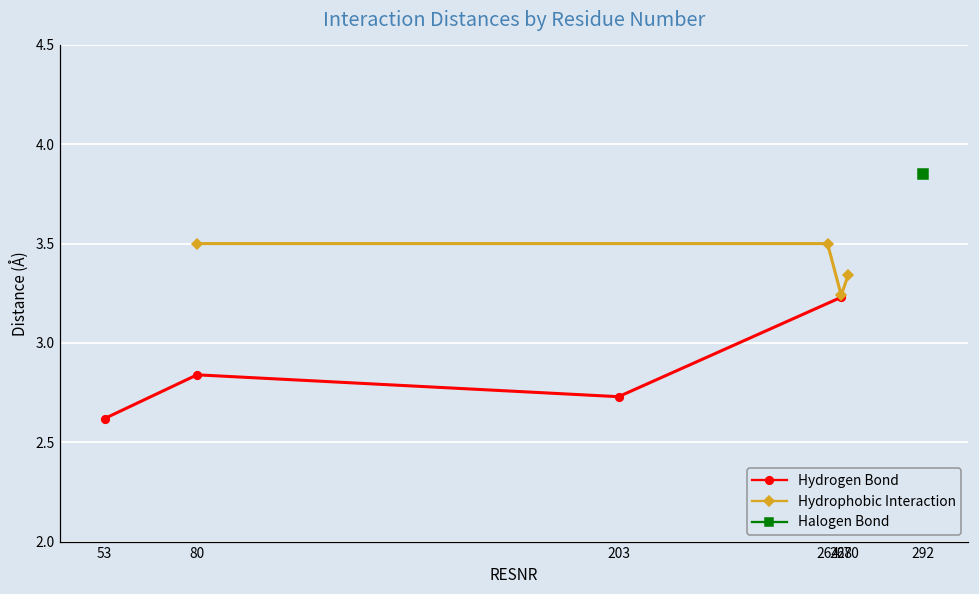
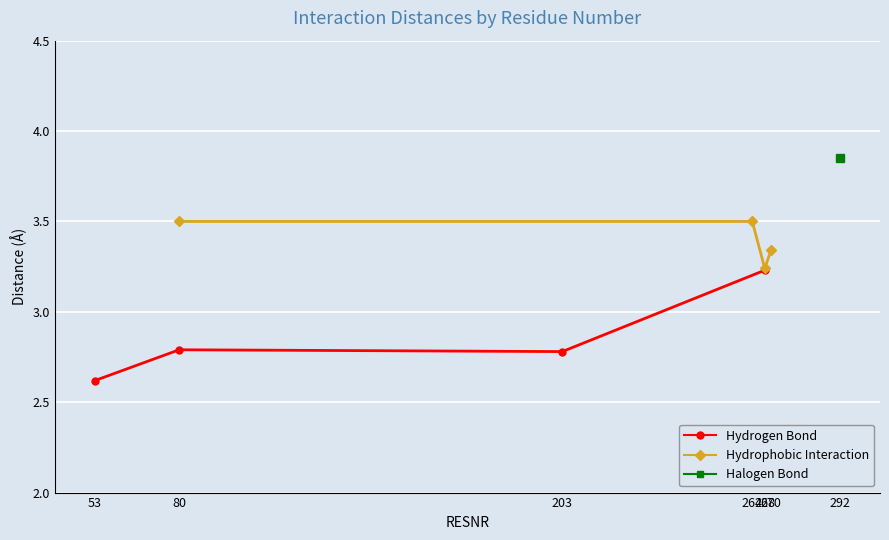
  {
    "Hydrogen Bond": {
      "53": 2.62,
-     "80": 2.84,
-     "203": 2.73
+     "80": 2.79,
+     "203": 2.78
    },
    "Hydrophobic Interaction": {
      "80": 3.50
    },
    "Halogen Bond": {
      "292": 3.85
    }
  }
